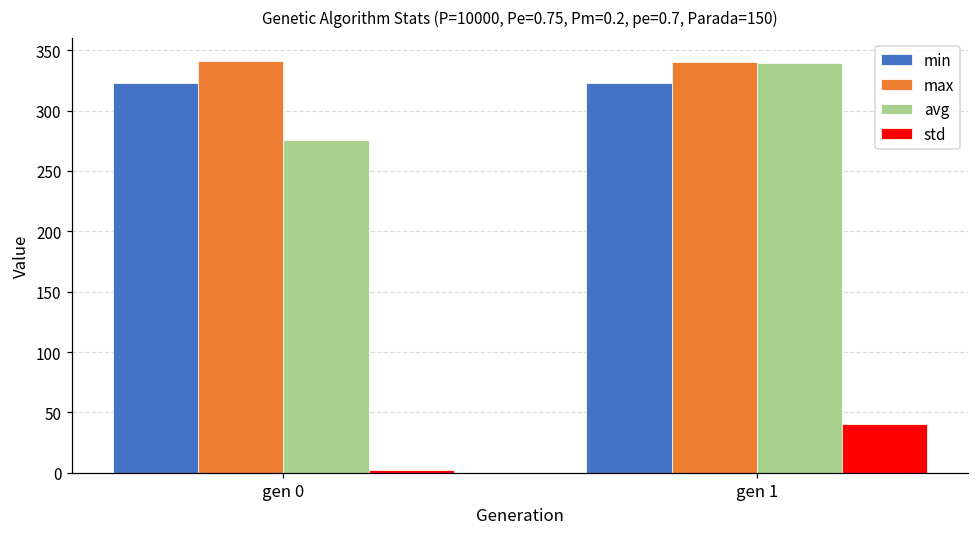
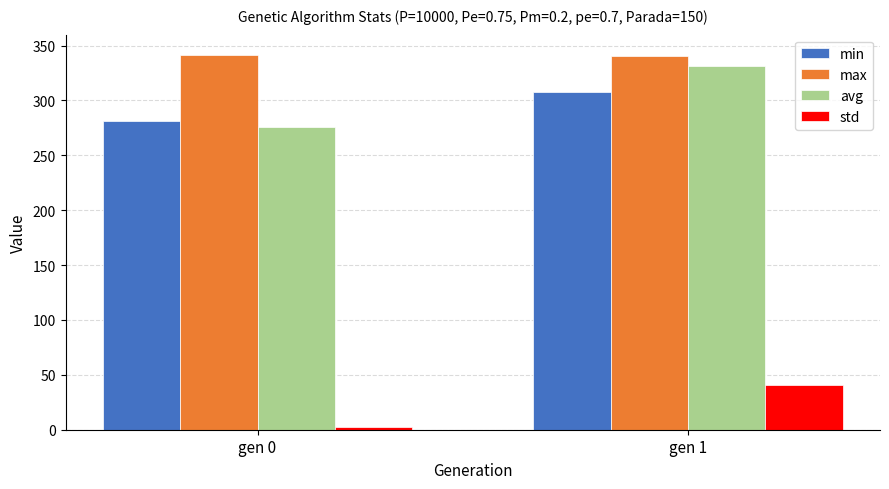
  {
    "min": {
-     "gen 0": 323,
-     "gen 1": 323
+     "gen 0": 282,
+     "gen 1": 308
    },
    "max": {
      "gen 0": 341,
      "gen 1": 340
    },
    "avg": {
      "gen 0": 275,
-     "gen 1": 340
+     "gen 1": 331
    },
    "std": {
      "gen 0": 2,
      "gen 1": 41
    }
  }
